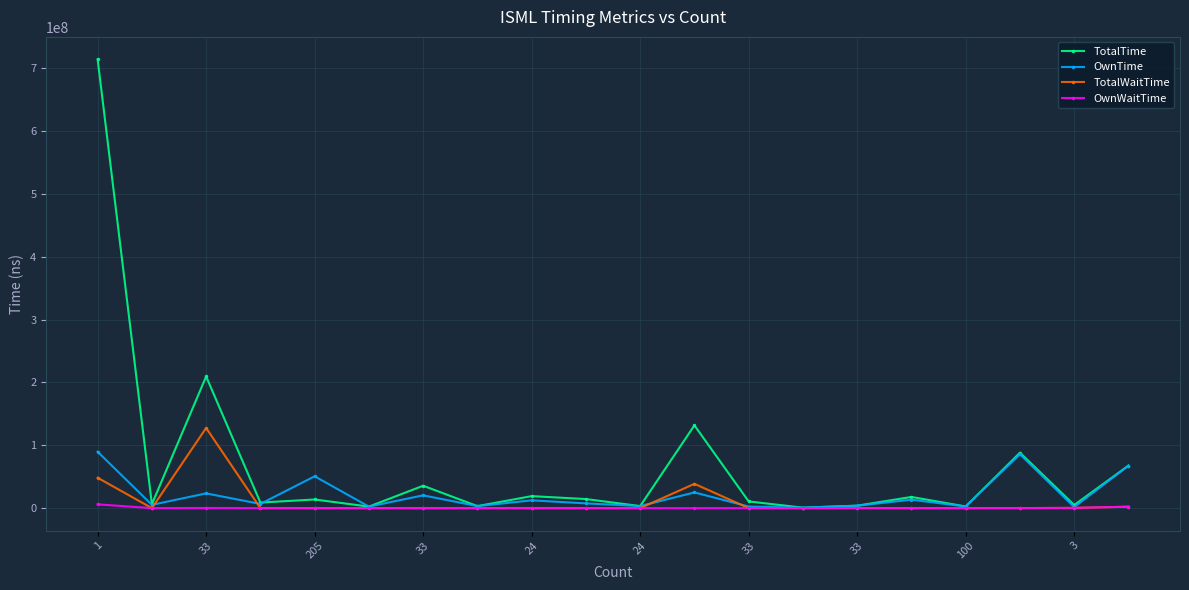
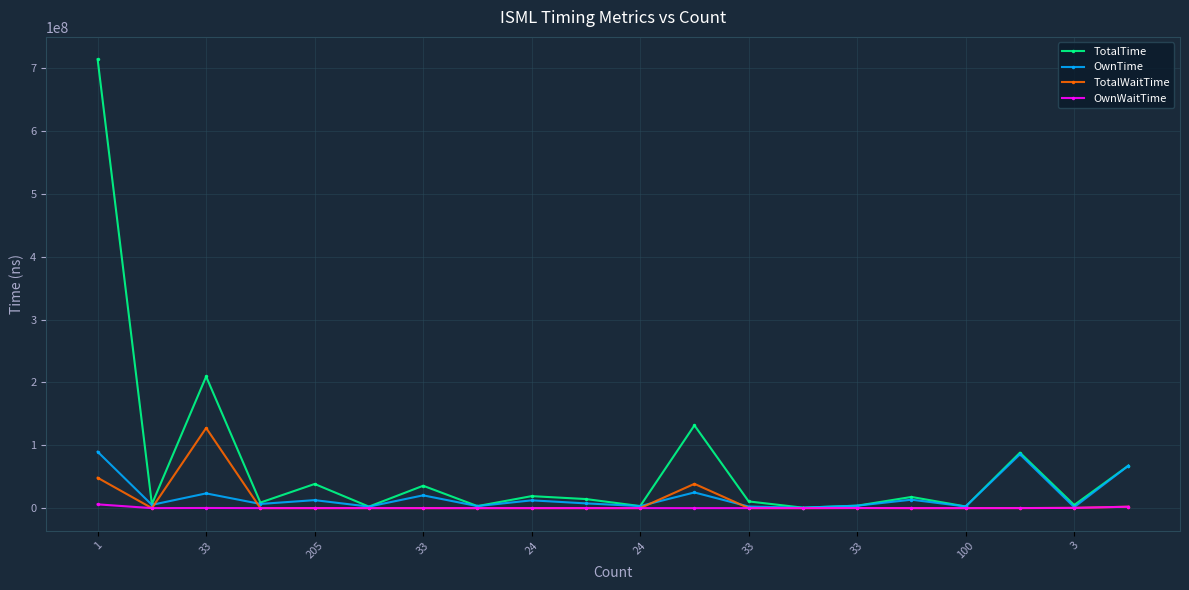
  {
    "TotalTime": {
-     "205": 10000000
+     "205": 40000000
    },
    "OwnTime": {
-     "205": 50000000
+     "205": 10000000
    }
  }
